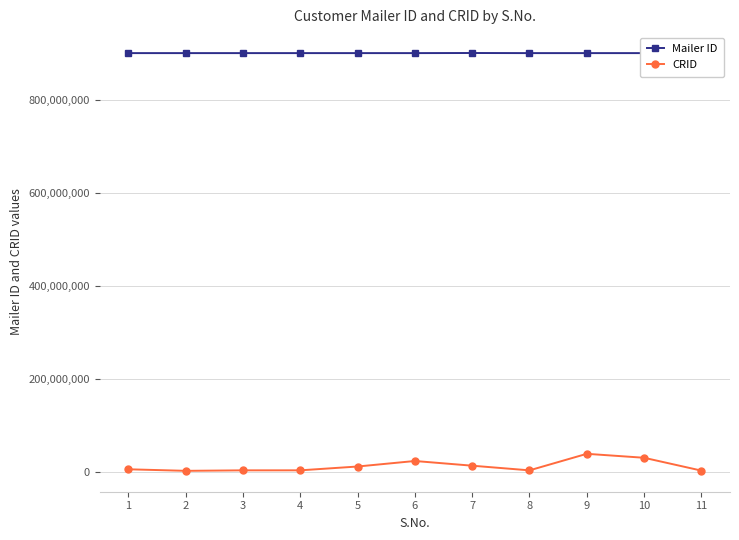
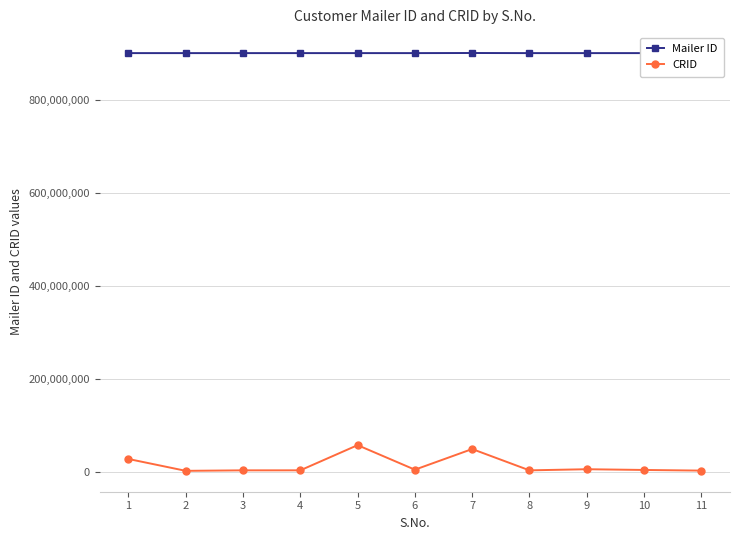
  {
    "Mailer ID": {
      "1": "900,000,000",
      "2": "900,000,000",
      "3": "900,000,000",
      "4": "900,000,000",
      "5": "900,000,000",
      "6": "900,000,000",
      "7": "900,000,000",
      "8": "900,000,000",
      "9": "900,000,000"
    },
    "CRID": {
-     "1": "10,000,000",
+     "1": "30,000,000",
      "2": "0",
      "3": "0",
      "4": "0",
-     "5": "10,000,000",
-     "6": "20,000,000",
-     "7": "10,000,000",
+     "5": "60,000,000",
+     "6": "0",
+     "7": "50,000,000",
      "8": "0",
-     "9": "40,000,000",
-     "10": "30,000,000",
+     "9": "10,000,000",
+     "10": "0",
      "11": "0"
    }
  }
